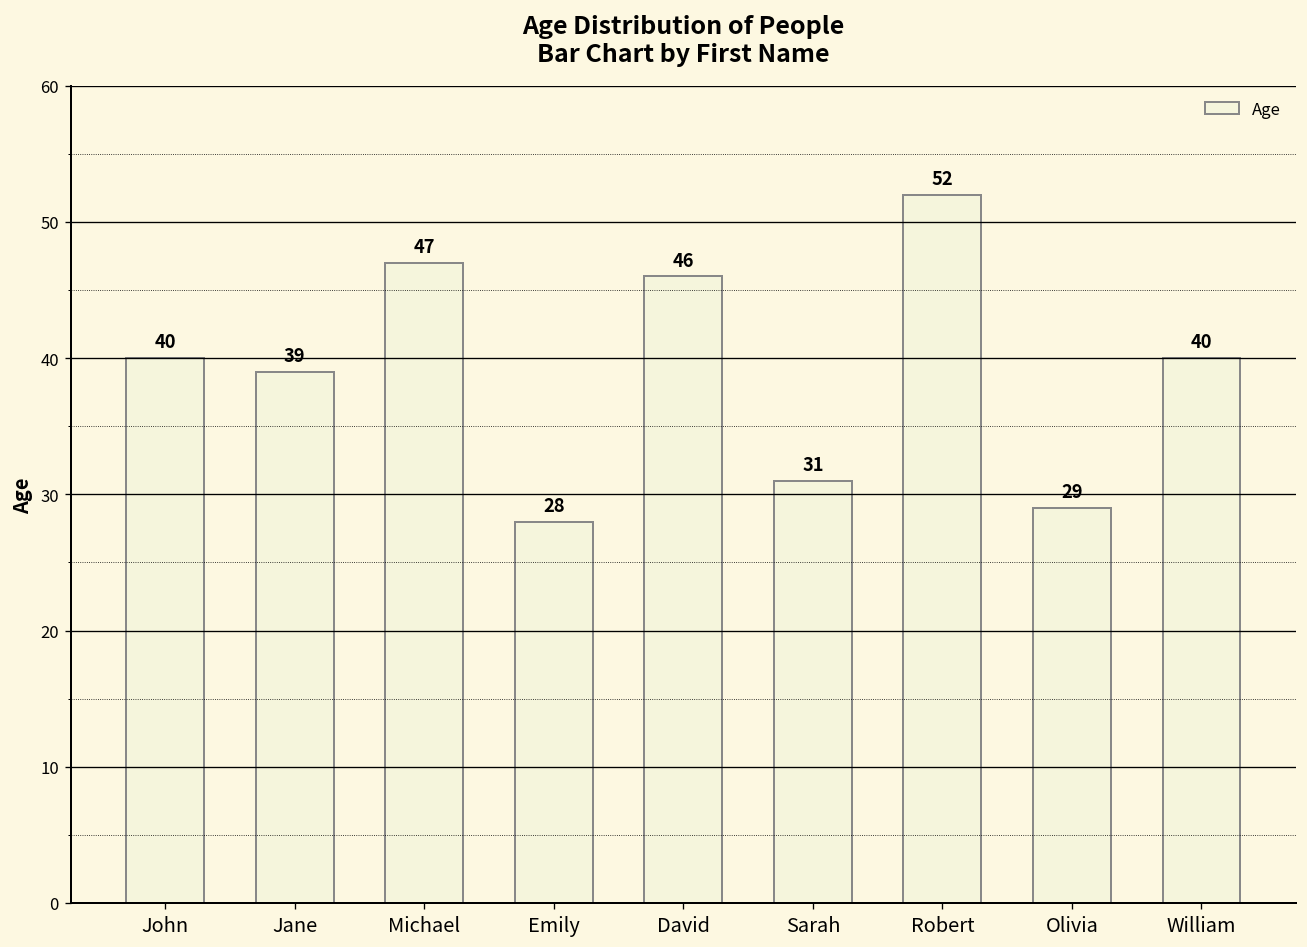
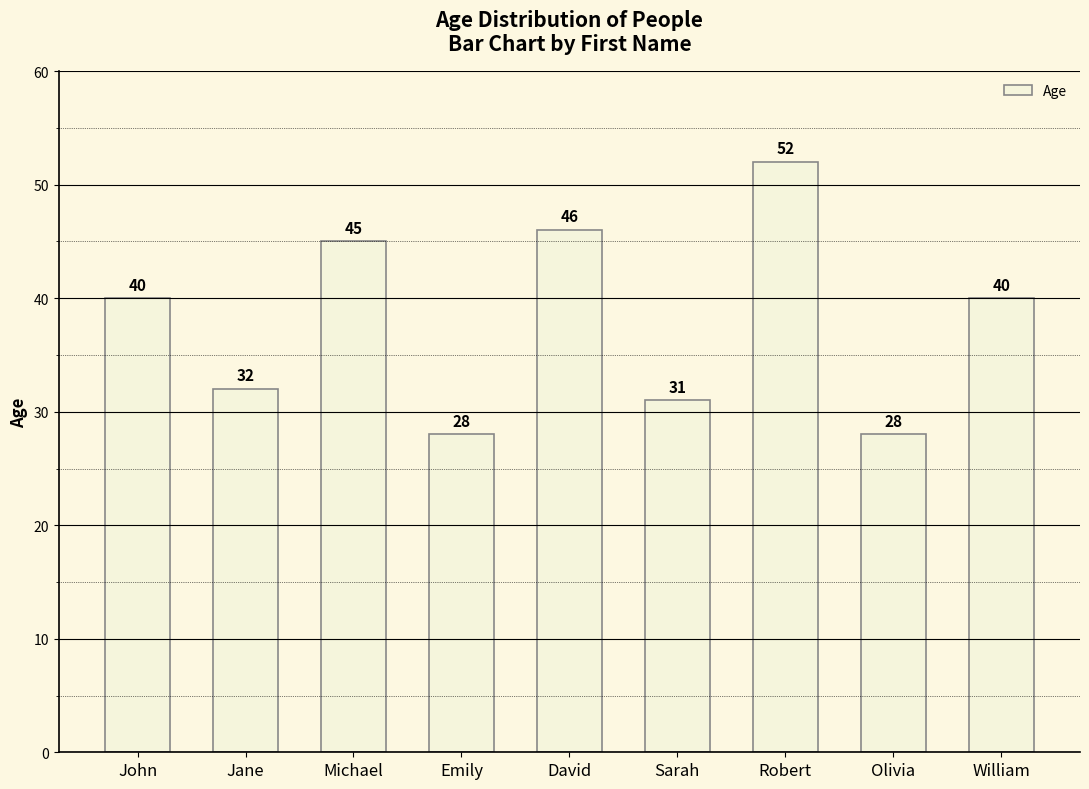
  {
    "John": 40,
-   "Jane": 39,
-   "Michael": 47,
+   "Jane": 32,
+   "Michael": 45,
    "Emily": 28,
    "David": 46,
    "Sarah": 31,
    "Robert": 52,
-   "Olivia": 29,
+   "Olivia": 28,
    "William": 40
  }
